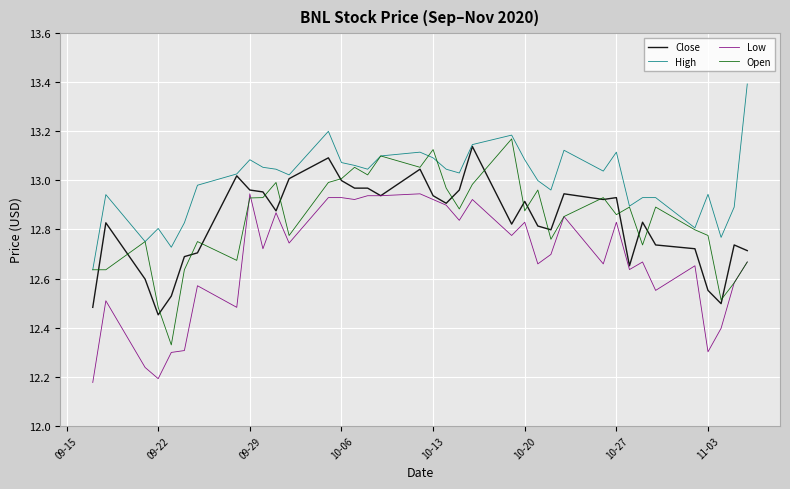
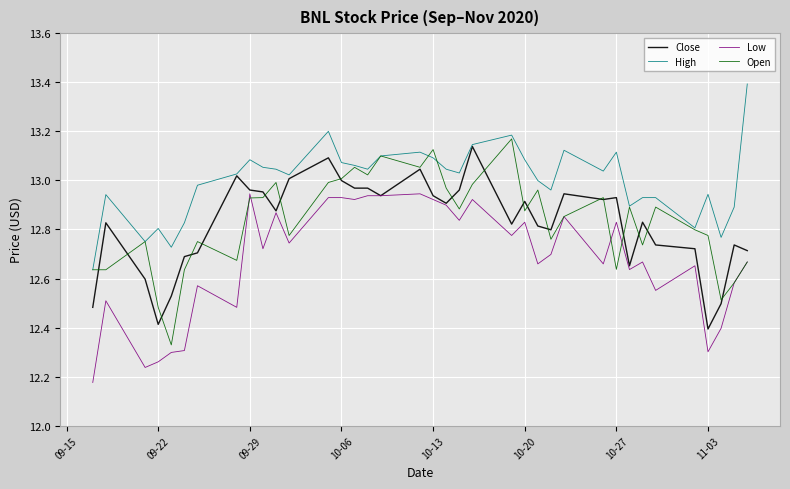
  {
    "Close": {
-     "09-22": 12.45,
+     "09-22": 12.41,
      "09-29": 12.96,
      "10-13": 12.94,
      "10-20": 12.91,
      "10-27": 12.93,
-     "11-03": 12.55
+     "11-03": 12.39
    },
    "High": {
      "09-22": 12.80,
      "09-29": 13.08,
      "10-06": 13.07,
      "10-13": 13.09,
      "10-20": 13.08,
      "10-27": 13.12,
      "11-03": 12.94
    },
    "Low": {
-     "09-22": 12.19,
+     "09-22": 12.26,
      "09-29": 12.95,
      "10-06": 12.93,
      "10-13": 12.92,
      "10-20": 12.83,
      "10-27": 12.83,
      "11-03": 12.30
    },
    "Open": {
      "09-22": 12.48,
      "09-29": 12.93,
      "10-13": 13.13,
      "10-20": 12.88,
-     "10-27": 12.86,
+     "10-27": 12.64,
      "11-03": 12.78
    }
  }
